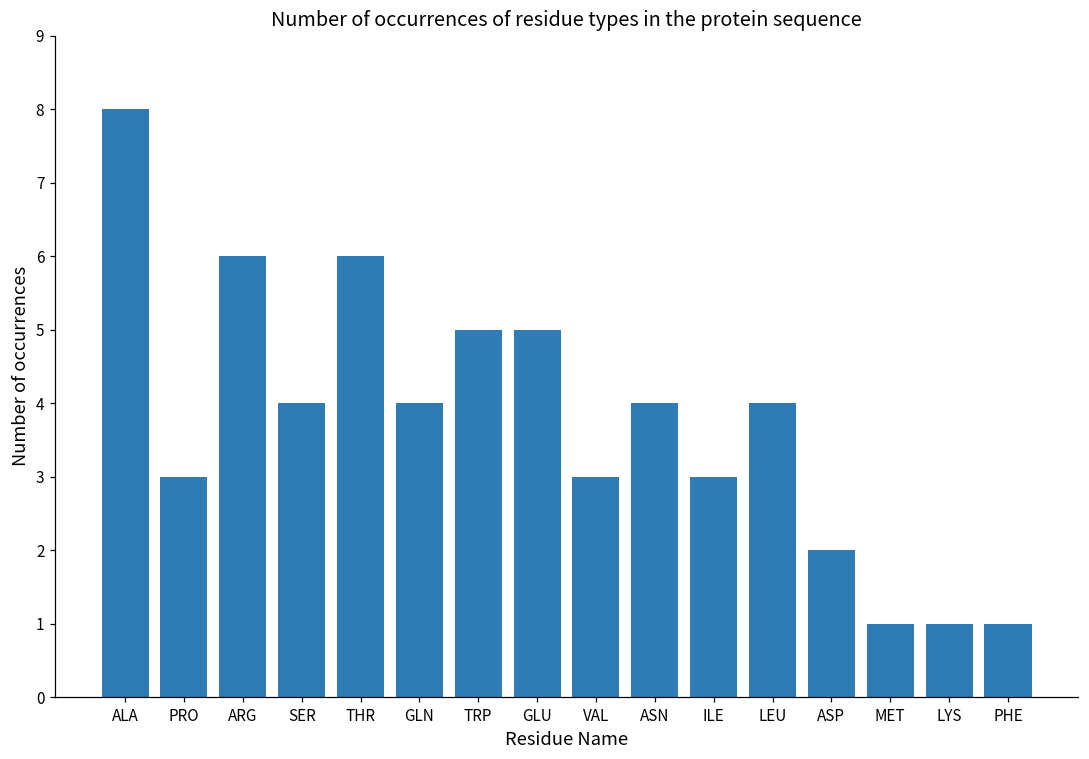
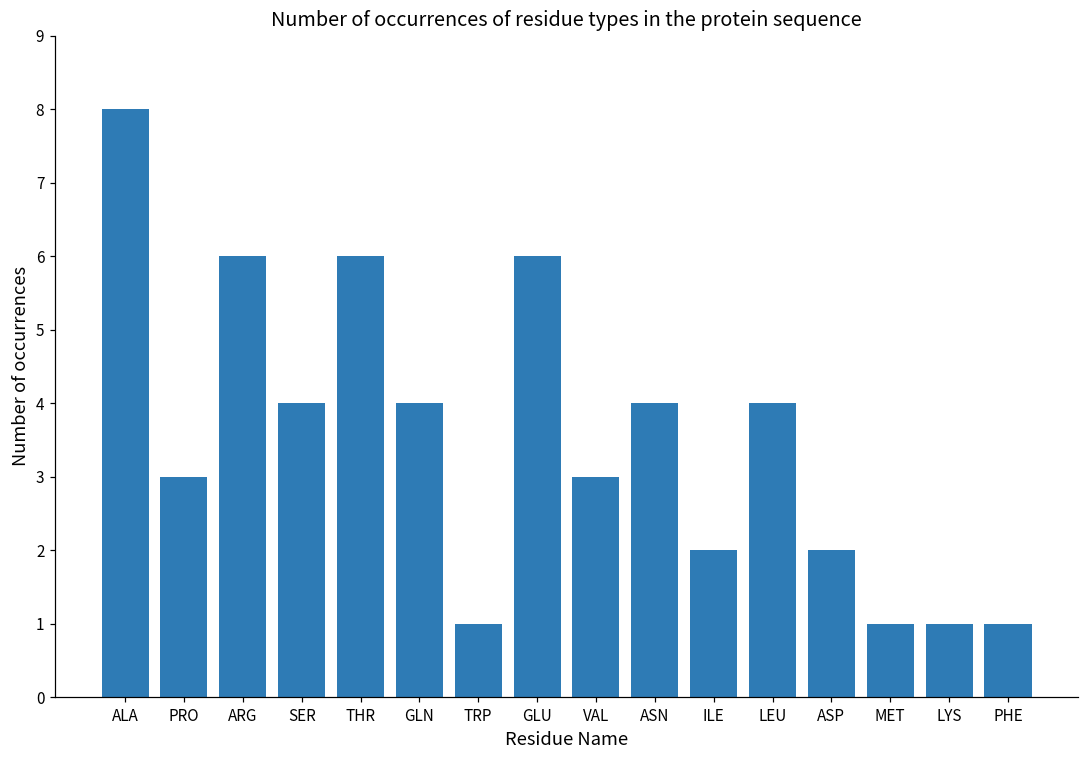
  {
    "ALA": 8,
    "PRO": 3,
    "ARG": 6,
    "SER": 4,
    "THR": 6,
    "GLN": 4,
-   "TRP": 5,
-   "GLU": 5,
+   "TRP": 1,
+   "GLU": 6,
    "VAL": 3,
    "ASN": 4,
-   "ILE": 3,
+   "ILE": 2,
    "LEU": 4,
    "ASP": 2,
    "MET": 1,
    "LYS": 1,
    "PHE": 1
  }
